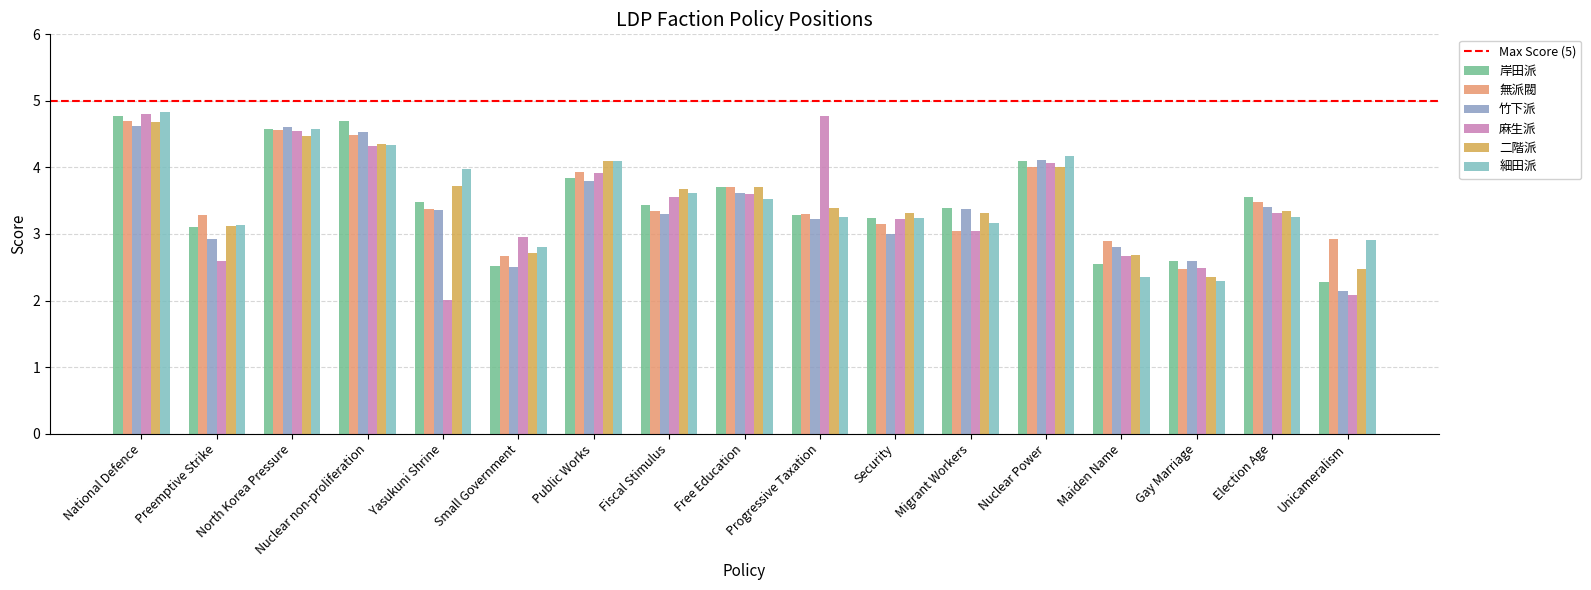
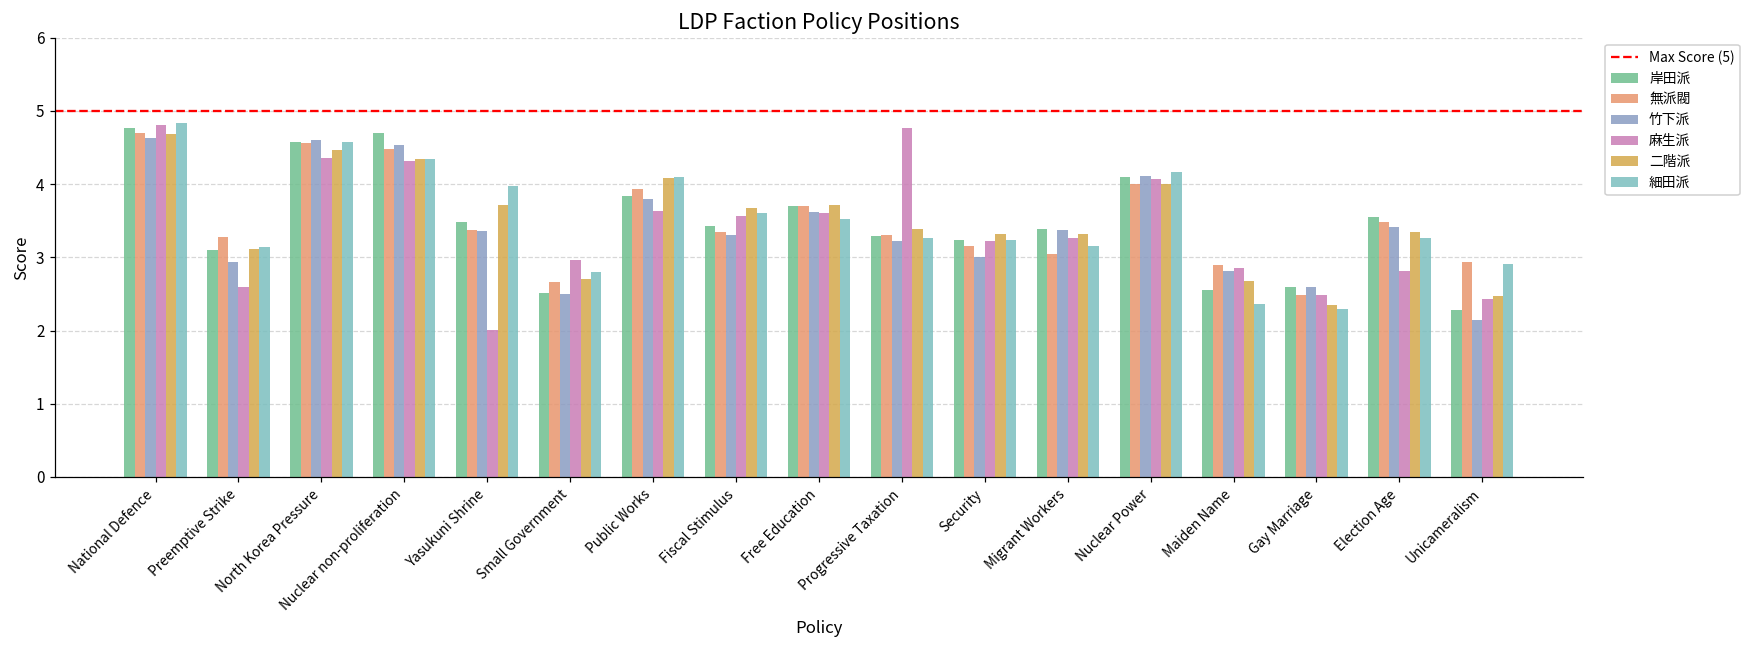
  {
    "麻生派": {
      "National Defence": 4.8,
      "Preemptive Strike": 2.6,
-     "North Korea Pressure": 4.6,
+     "North Korea Pressure": 4.4,
      "Nuclear non-proliferation": 4.3,
      "Yasukuni Shrine": 2.0,
      "Small Government": 3.0,
-     "Public Works": 3.9,
+     "Public Works": 3.6,
      "Fiscal Stimulus": 3.6,
      "Free Education": 3.6,
      "Progressive Taxation": 4.8,
      "Security": 3.2,
-     "Migrant Workers": 3.1,
+     "Migrant Workers": 3.3,
      "Nuclear Power": 4.1,
-     "Maiden Name": 2.7,
+     "Maiden Name": 2.9,
      "Gay Marriage": 2.5,
-     "Election Age": 3.3,
-     "Unicameralism": 2.1
+     "Election Age": 2.8,
+     "Unicameralism": 2.4
    }
  }
